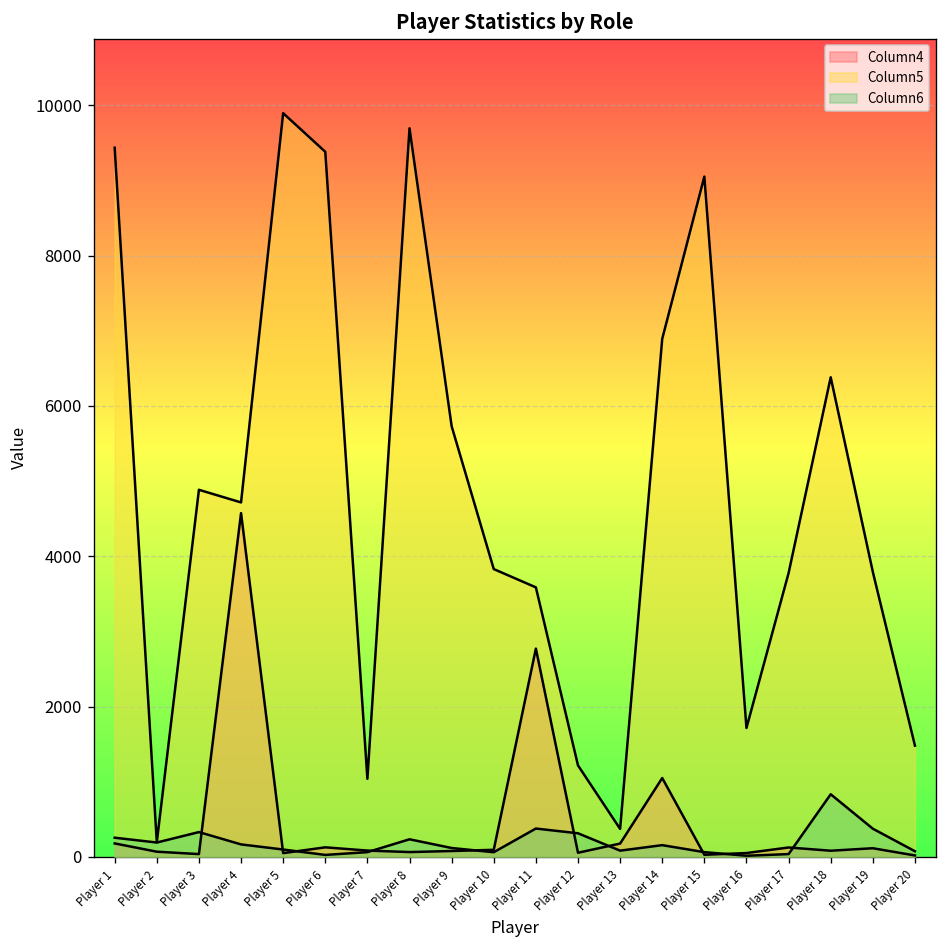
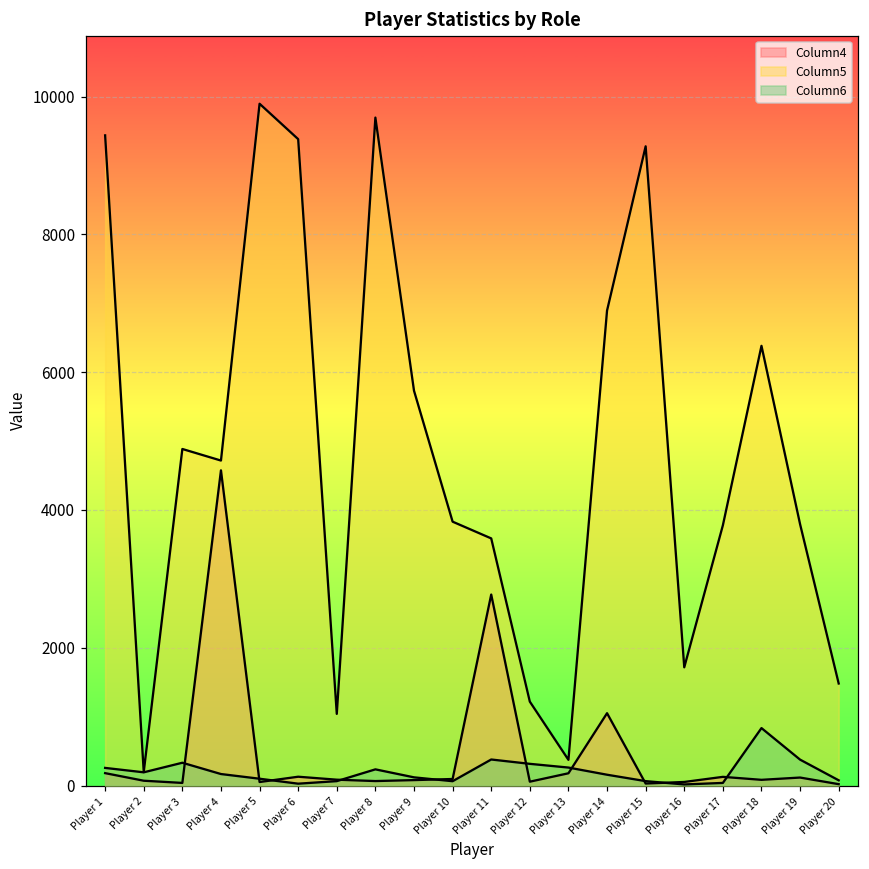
  {
    "Column4": {
      "Player 1": 200,
      "Player 2": 100,
      "Player 3": 0,
      "Player 4": 4600,
      "Player 5": 100,
      "Player 6": 100,
      "Player 8": 100,
      "Player 11": 2800,
      "Player 12": 100,
      "Player 13": 200,
      "Player 14": 1100,
      "Player 17": 100,
      "Player 18": 100,
      "Player 19": 100,
      "Player 20": 0
    },
    "Column5": {
      "Player 1": 9400,
      "Player 3": 4900,
      "Player 4": 4700,
      "Player 5": 9900,
      "Player 6": 9400,
      "Player 7": 1000,
      "Player 8": 9700,
      "Player 9": 5700,
      "Player 10": 3800,
      "Player 11": 3600,
      "Player 12": 1200,
      "Player 13": 400,
      "Player 14": 6900,
-     "Player 15": 9100,
+     "Player 15": 9300,
      "Player 16": 1700,
      "Player 17": 3800,
      "Player 18": 6400,
      "Player 19": 3800,
      "Player 20": 1500
    },
    "Column6": {
      "Player 1": 300,
      "Player 3": 300,
      "Player 4": 200,
      "Player 5": 100,
      "Player 6": 0,
      "Player 8": 200,
      "Player 11": 400,
      "Player 12": 300,
-     "Player 13": 100,
+     "Player 13": 300,
      "Player 14": 200,
      "Player 17": 0,
      "Player 18": 800,
      "Player 19": 400,
      "Player 20": 100
    }
  }
